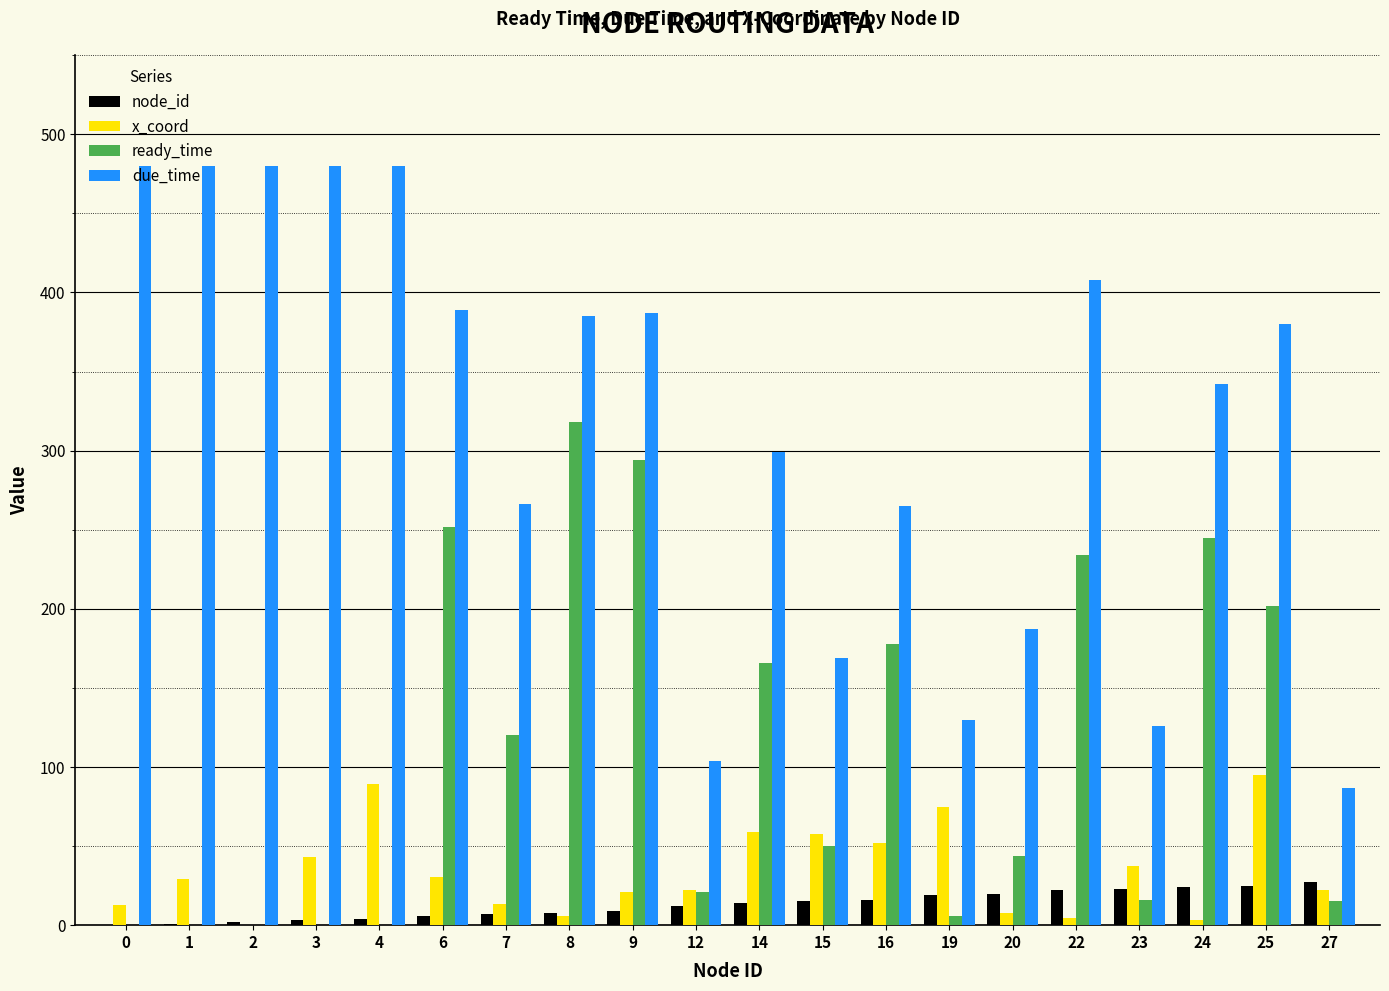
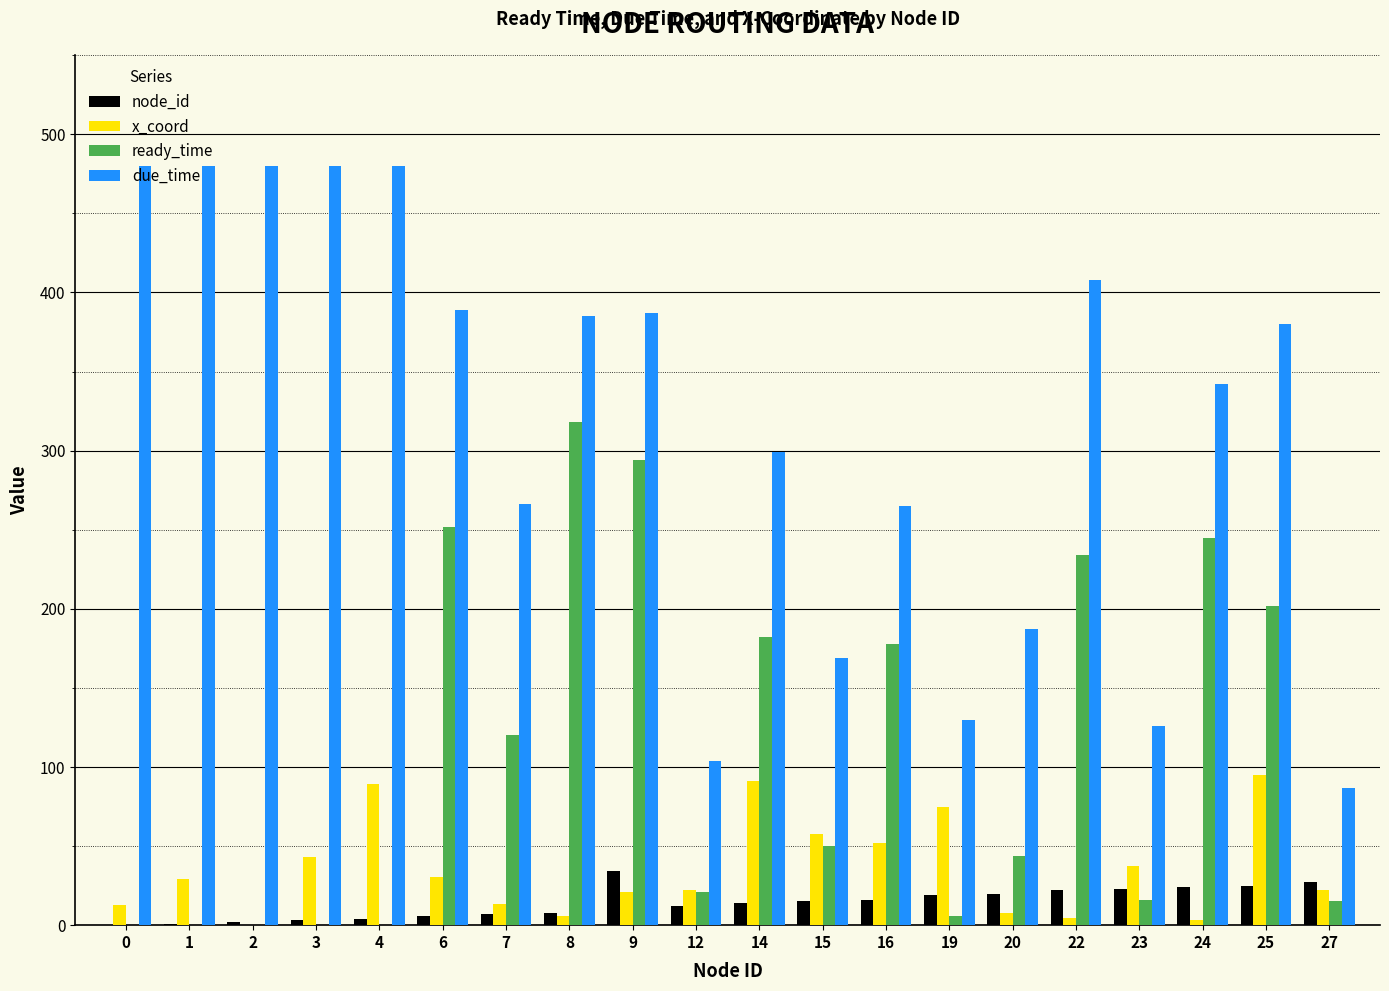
  {
    "node_id": {
      "0": 0,
      "2": 2,
      "3": 3,
      "4": 4,
      "6": 6,
      "7": 7,
      "8": 8,
-     "9": 9,
+     "9": 34,
      "12": 12,
      "14": 14,
      "15": 15,
      "16": 16,
      "19": 19,
      "20": 20,
      "22": 22,
      "23": 23,
      "24": 24,
      "25": 25,
      "27": 27
    },
    "x_coord": {
      "0": 13,
      "1": 29,
      "3": 43,
      "4": 89,
      "6": 31,
      "7": 14,
      "8": 6,
      "9": 21,
      "12": 22,
-     "14": 59,
+     "14": 91,
      "15": 57,
      "16": 52,
      "19": 74,
      "20": 8,
      "22": 5,
      "23": 37,
      "24": 3,
      "25": 95,
      "27": 22
    },
    "ready_time": {
      "0": 0,
      "1": 0,
      "2": 0,
      "3": 0,
      "4": 0,
      "6": 252,
      "7": 120,
      "8": 318,
      "9": 294,
      "12": 21,
-     "14": 166,
+     "14": 182,
      "15": 50,
      "16": 178,
      "19": 6,
      "20": 44,
      "22": 234,
      "23": 16,
      "24": 245,
      "25": 202,
      "27": 15
    },
    "due_time": {
      "0": 480,
      "1": 480,
      "2": 480,
      "3": 480,
      "4": 480,
      "6": 389,
      "7": 266,
      "8": 385,
      "9": 387,
      "12": 104,
      "14": 299,
      "15": 169,
      "16": 265,
      "19": 130,
      "20": 187,
      "22": 408,
      "23": 126,
      "24": 342,
      "25": 380,
      "27": 87
    }
  }
